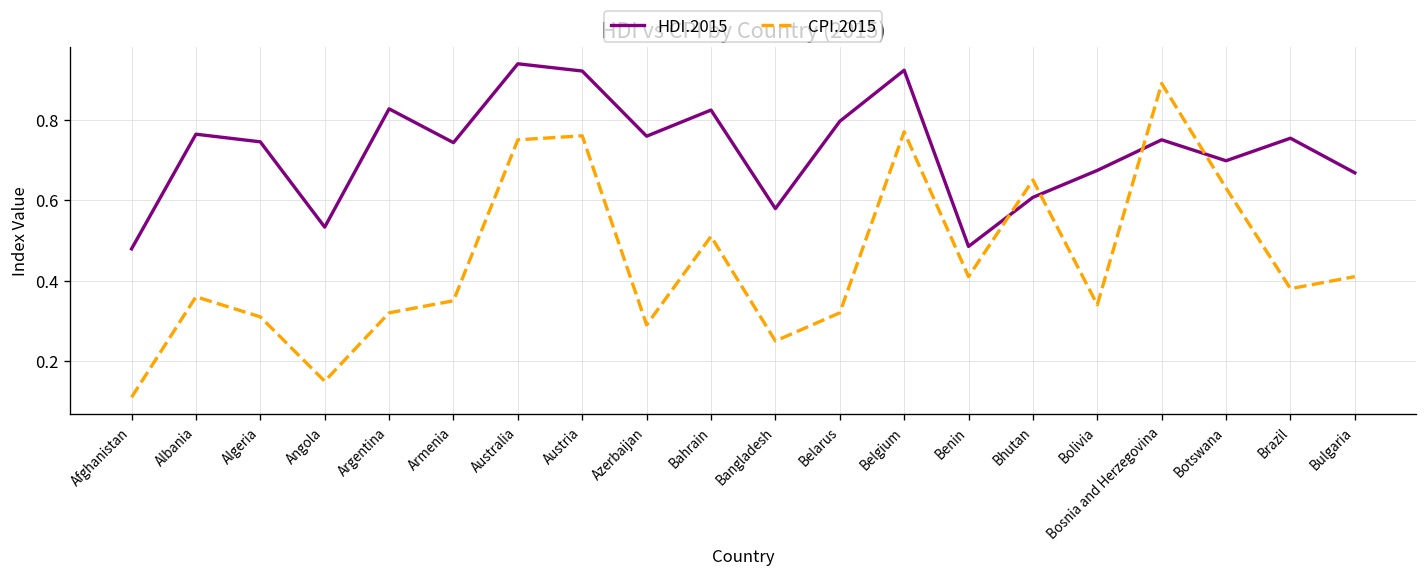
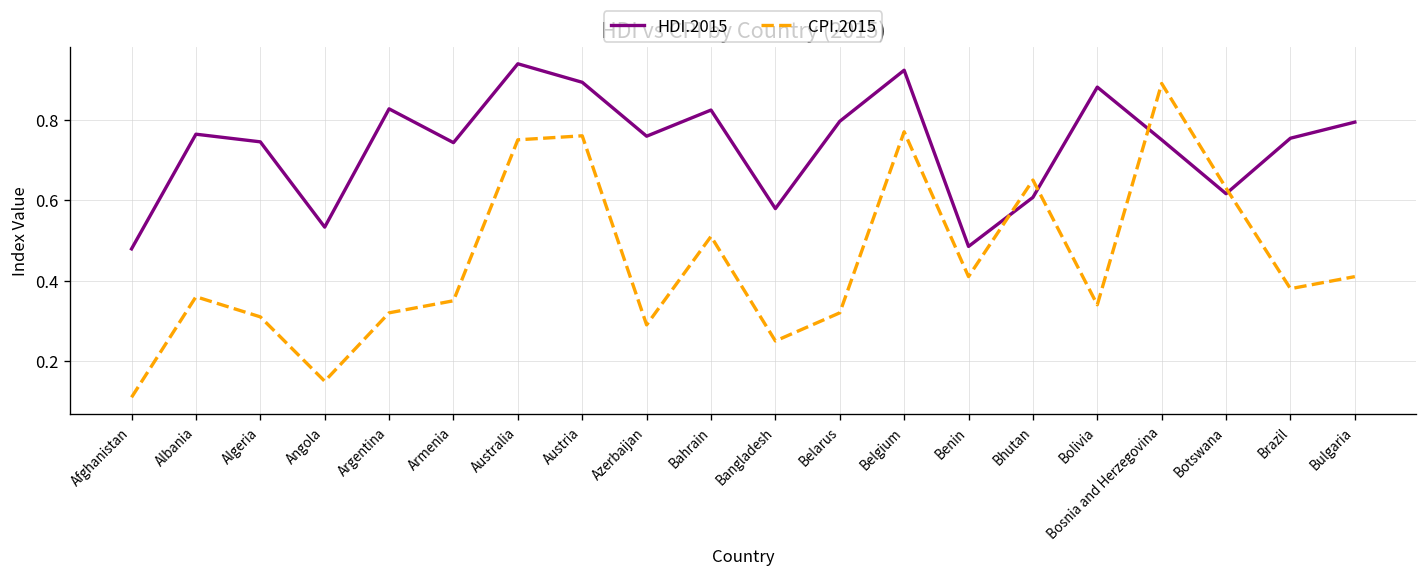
  {
    "HDI.2015": {
      "Afghanistan": 0.48,
      "Albania": 0.76,
      "Algeria": 0.75,
      "Angola": 0.53,
      "Argentina": 0.83,
      "Armenia": 0.74,
      "Australia": 0.94,
-     "Austria": 0.92,
+     "Austria": 0.89,
      "Azerbaijan": 0.76,
      "Bahrain": 0.82,
      "Bangladesh": 0.58,
      "Belarus": 0.80,
      "Belgium": 0.92,
      "Benin": 0.49,
      "Bhutan": 0.61,
-     "Bolivia": 0.67,
+     "Bolivia": 0.88,
      "Bosnia and Herzegovina": 0.75,
-     "Botswana": 0.70,
+     "Botswana": 0.62,
      "Brazil": 0.75,
-     "Bulgaria": 0.67
+     "Bulgaria": 0.79
    },
    "CPI.2015": {
      "Afghanistan": 0.11,
      "Albania": 0.36,
      "Algeria": 0.31,
      "Angola": 0.15,
      "Argentina": 0.32,
      "Armenia": 0.35,
      "Australia": 0.75,
      "Austria": 0.76,
      "Azerbaijan": 0.29,
      "Bahrain": 0.51,
      "Bangladesh": 0.25,
      "Belarus": 0.32,
      "Belgium": 0.77,
      "Benin": 0.41,
      "Bhutan": 0.65,
      "Bolivia": 0.34,
      "Bosnia and Herzegovina": 0.89,
      "Botswana": 0.63,
      "Brazil": 0.38,
      "Bulgaria": 0.41
    }
  }
